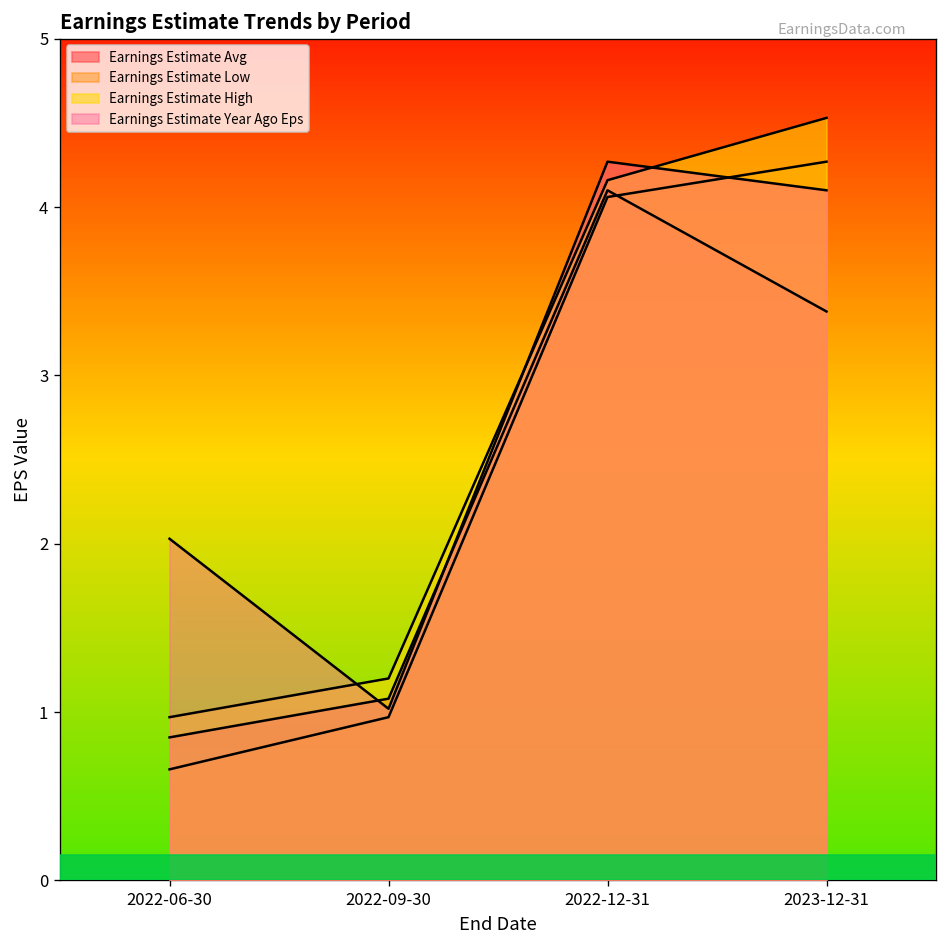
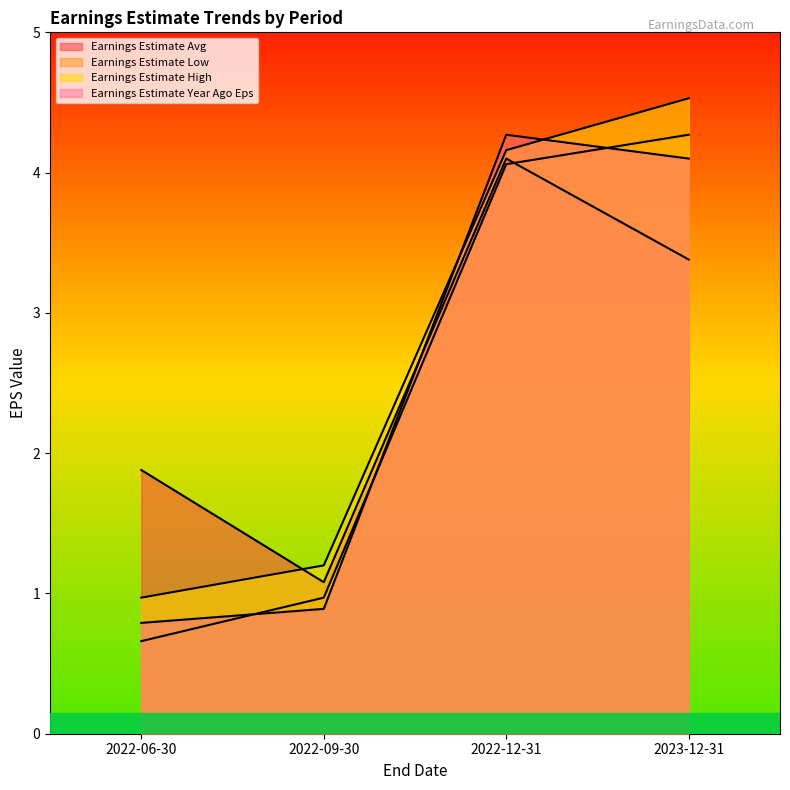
  {
    "Earnings Estimate Avg": {
-     "2022-06-30": 0.85,
+     "2022-06-30": 1.88,
      "2022-09-30": 1.08,
      "2022-12-31": 4.10,
      "2023-12-31": 3.38
    },
    "Earnings Estimate Year Ago Eps": {
-     "2022-06-30": 2.03,
-     "2022-09-30": 1.02,
+     "2022-06-30": 0.79,
+     "2022-09-30": 0.89,
      "2022-12-31": 4.27,
      "2023-12-31": 4.10
    }
  }
